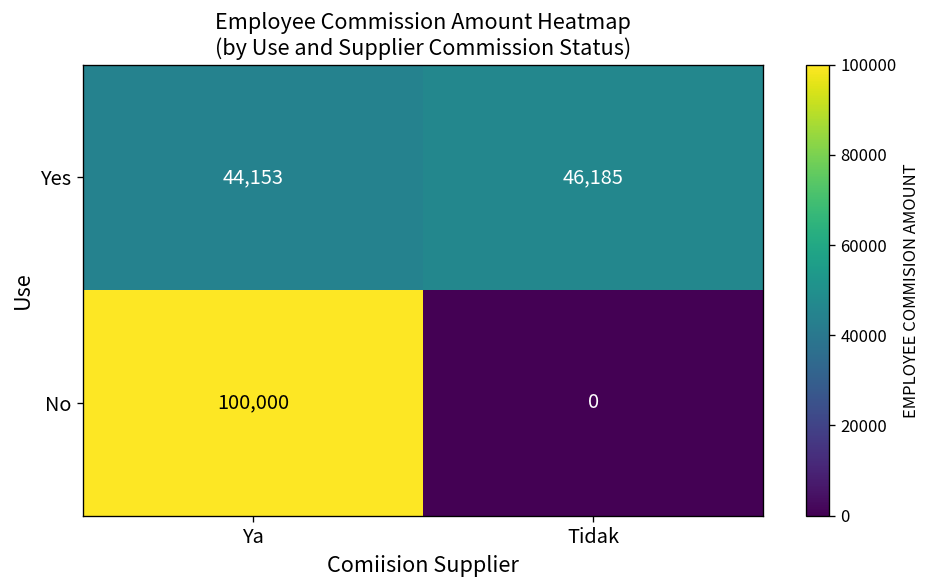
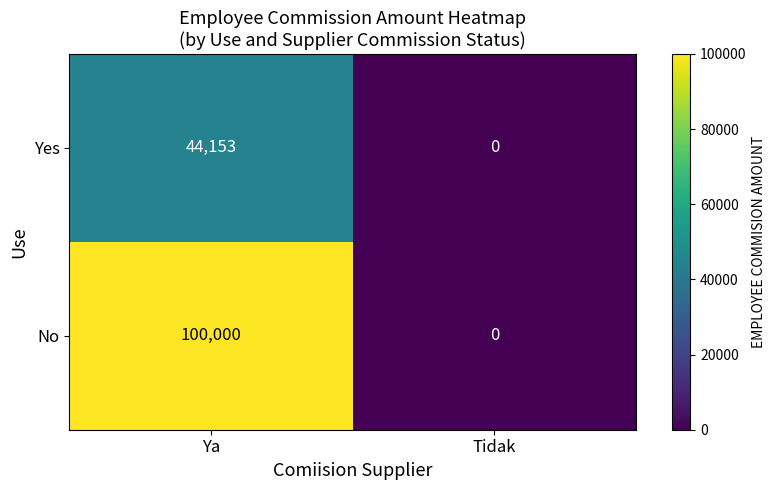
  {
    "Yes": {
      "Ya": "44,153",
-     "Tidak": "46,185"
+     "Tidak": "0"
    },
    "No": {
      "Ya": "100,000",
      "Tidak": "0"
    }
  }
